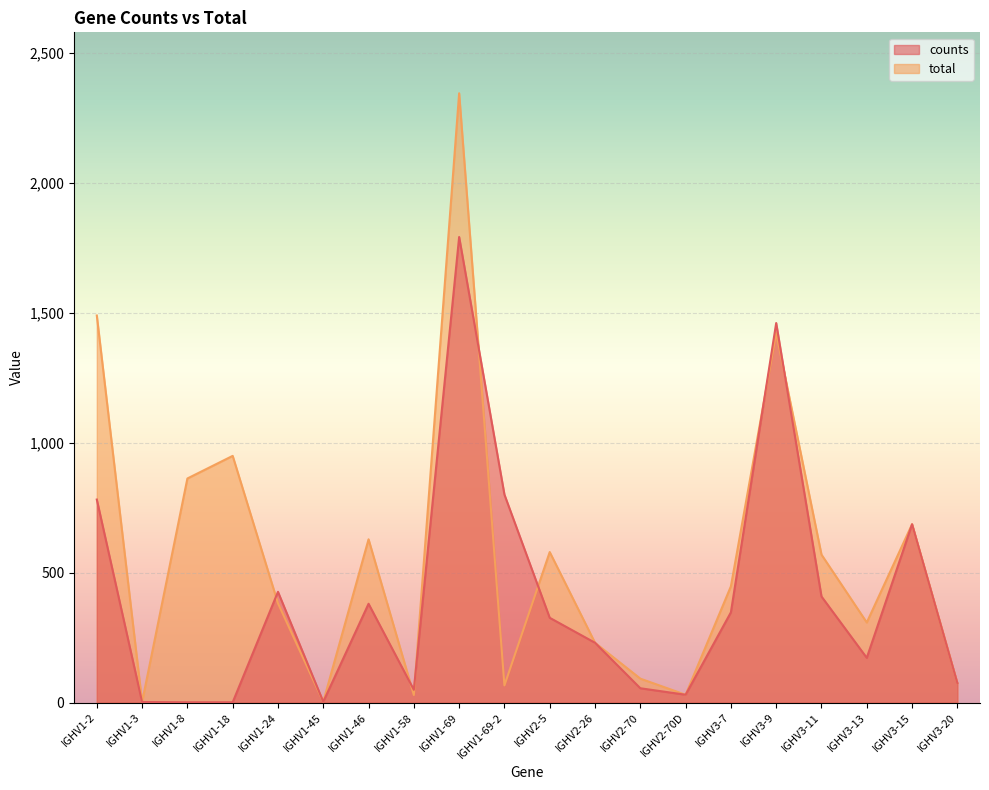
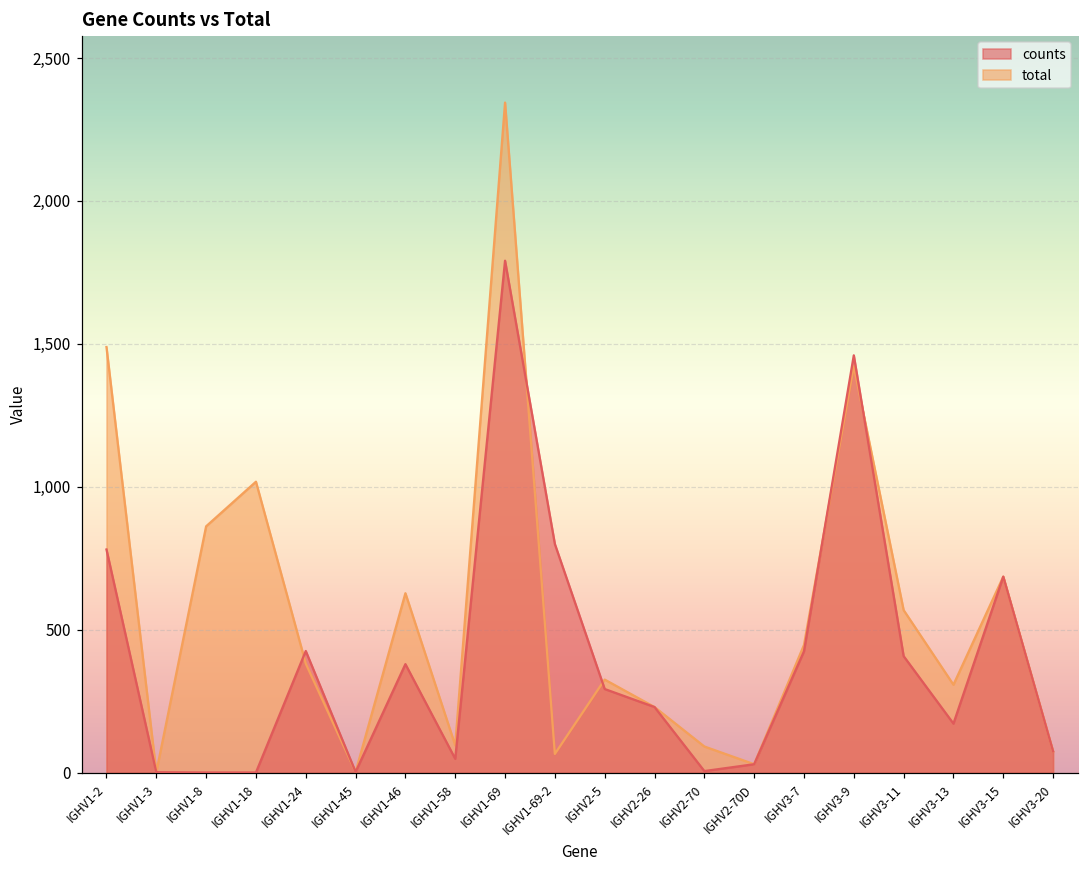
  {
    "counts": {
      "IGHV1-2": "780",
      "IGHV1-8": "0",
      "IGHV1-18": "0",
      "IGHV1-24": "430",
      "IGHV1-46": "380",
      "IGHV1-58": "50",
      "IGHV1-69": "1,790",
      "IGHV1-69-2": "800",
-     "IGHV2-5": "330",
-     "IGHV2-70": "60",
-     "IGHV3-7": "350",
+     "IGHV2-5": "290",
+     "IGHV2-70": "10",
+     "IGHV3-7": "430",
      "IGHV3-9": "1,460",
      "IGHV3-11": "410",
      "IGHV3-13": "170"
    },
    "total": {
      "IGHV1-2": "1,490",
      "IGHV1-8": "860",
-     "IGHV1-18": "950",
+     "IGHV1-18": "1,020",
      "IGHV1-24": "380",
      "IGHV1-46": "630",
-     "IGHV1-58": "30",
+     "IGHV1-58": "100",
      "IGHV1-69": "2,340",
      "IGHV1-69-2": "70",
-     "IGHV2-5": "580",
+     "IGHV2-5": "330",
      "IGHV2-70": "90",
      "IGHV3-7": "450",
      "IGHV3-9": "1,420",
      "IGHV3-11": "570",
      "IGHV3-13": "310"
    }
  }
